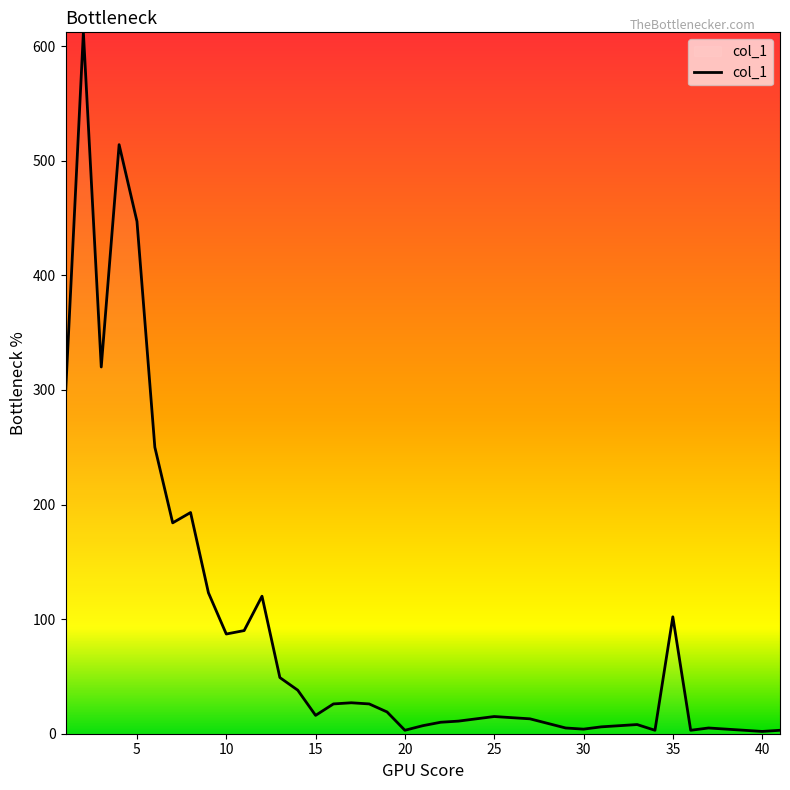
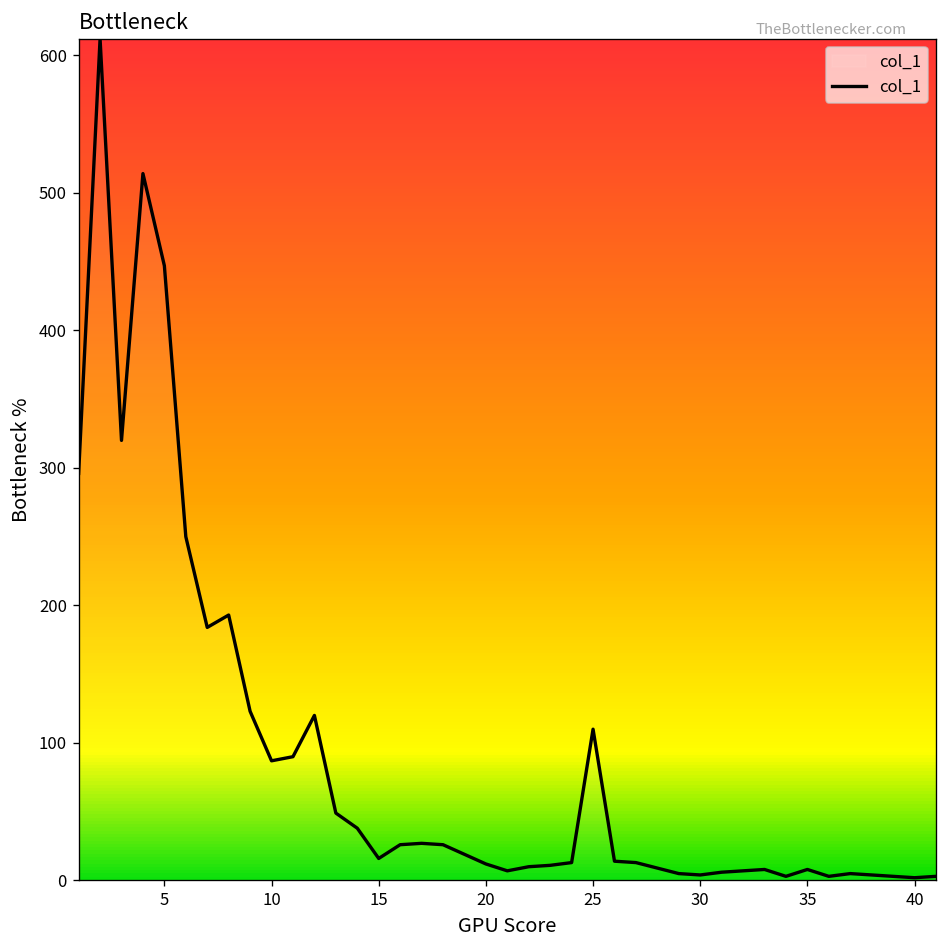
  {
    "5": 447,
    "10": 87,
    "15": 16,
-   "20": 3,
-   "25": 15,
+   "20": 12,
+   "25": 110,
    "30": 4,
-   "35": 102,
+   "35": 8,
    "40": 2
  }
